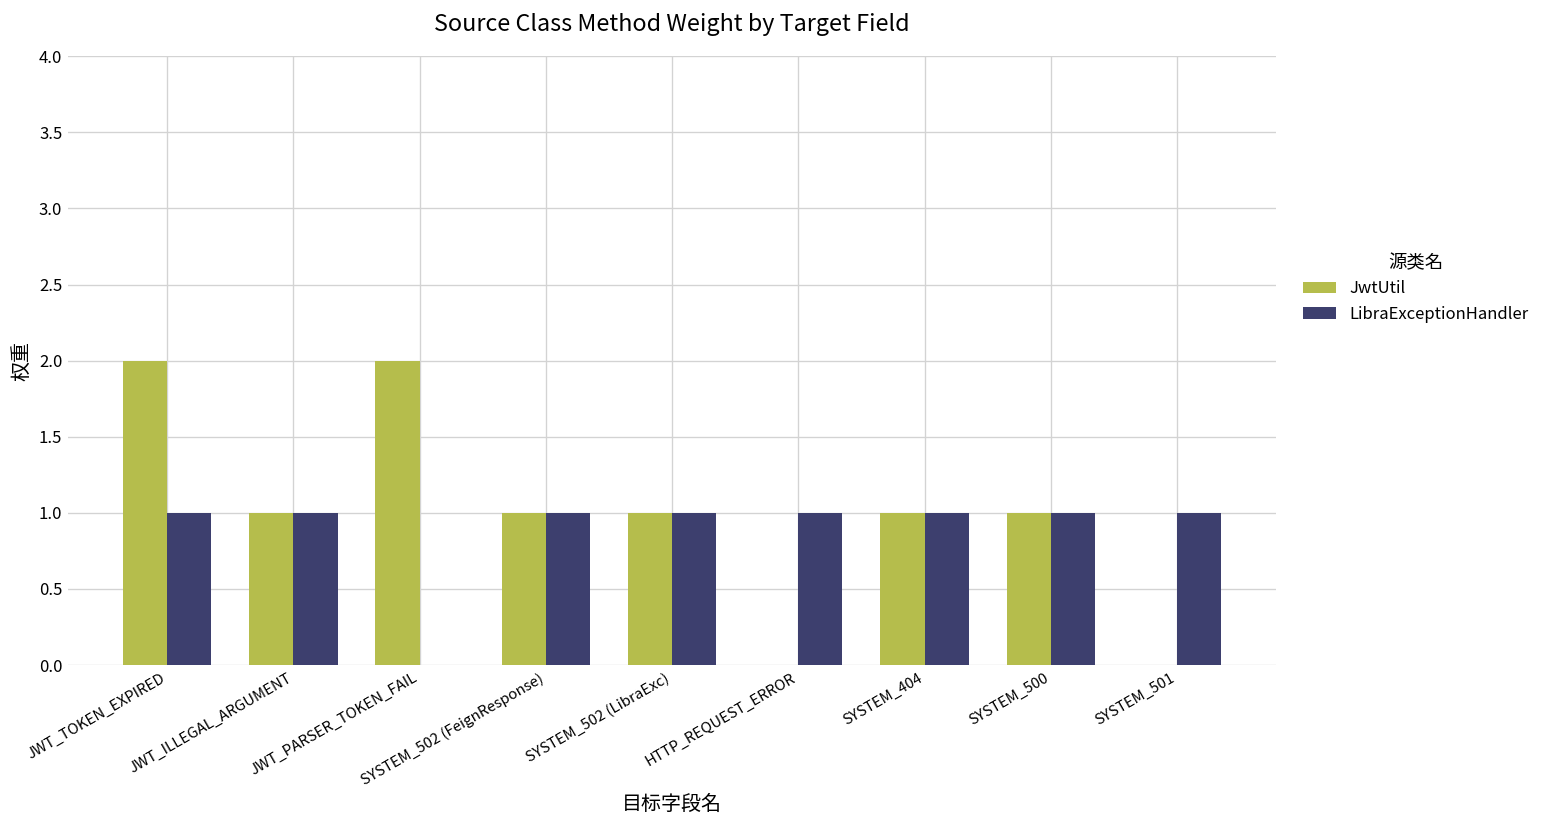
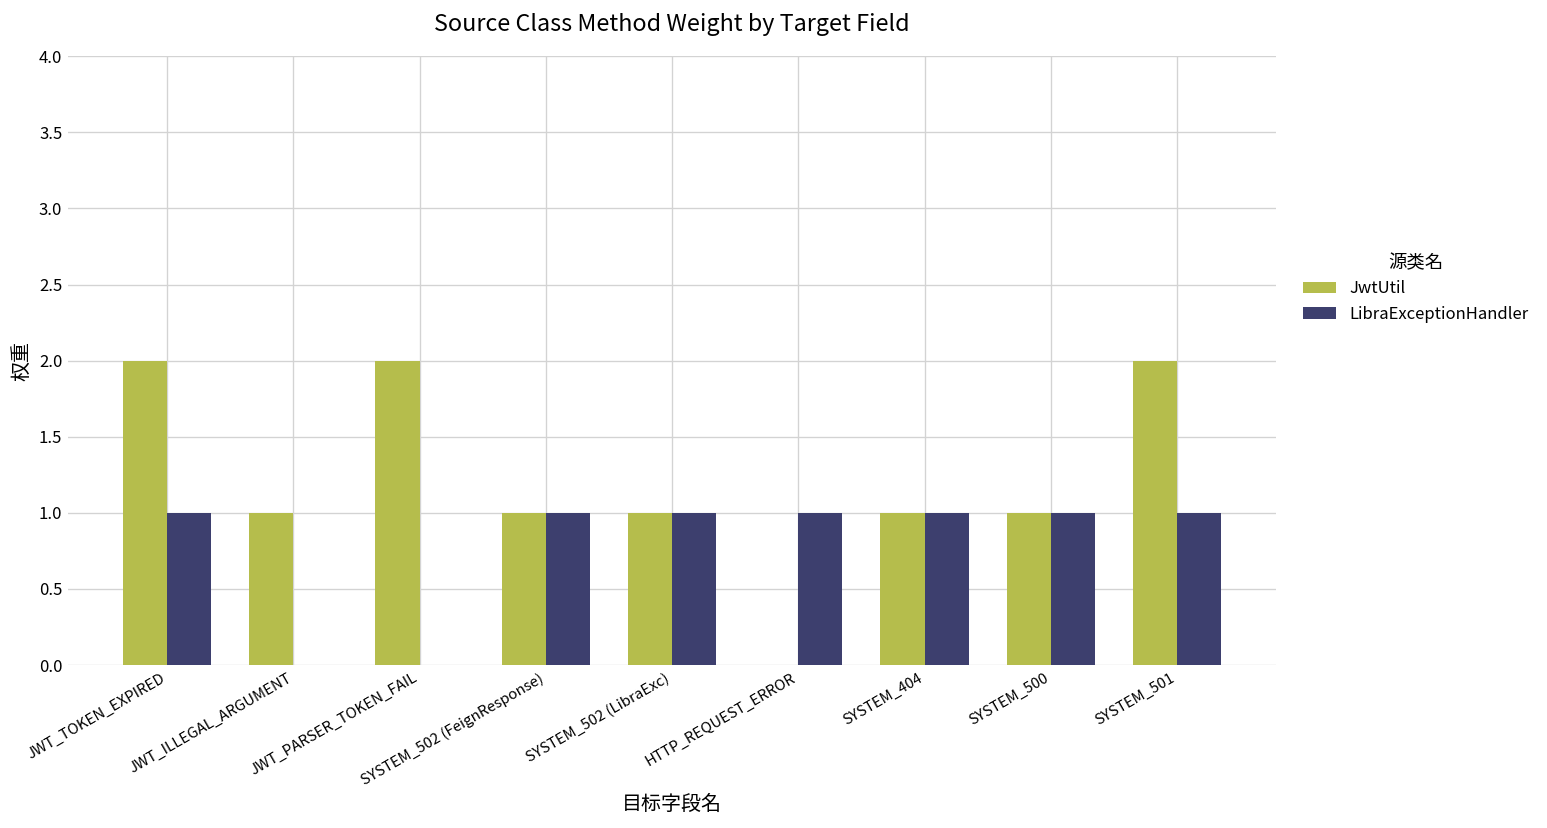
  {
    "JwtUtil": {
      "JWT_TOKEN_EXPIRED": 2,
      "JWT_ILLEGAL_ARGUMENT": 1,
      "JWT_PARSER_TOKEN_FAIL": 2,
      "SYSTEM_502 (FeignResponse)": 1,
      "SYSTEM_502 (LibraExc)": 1,
      "HTTP_REQUEST_ERROR": 0,
      "SYSTEM_404": 1,
      "SYSTEM_500": 1,
-     "SYSTEM_501": 0
+     "SYSTEM_501": 2
    },
    "LibraExceptionHandler": {
      "JWT_TOKEN_EXPIRED": 1,
-     "JWT_ILLEGAL_ARGUMENT": 1,
+     "JWT_ILLEGAL_ARGUMENT": 0,
      "JWT_PARSER_TOKEN_FAIL": 0,
      "SYSTEM_502 (FeignResponse)": 1,
      "SYSTEM_502 (LibraExc)": 1,
      "HTTP_REQUEST_ERROR": 1,
      "SYSTEM_404": 1,
      "SYSTEM_500": 1,
      "SYSTEM_501": 1
    }
  }
